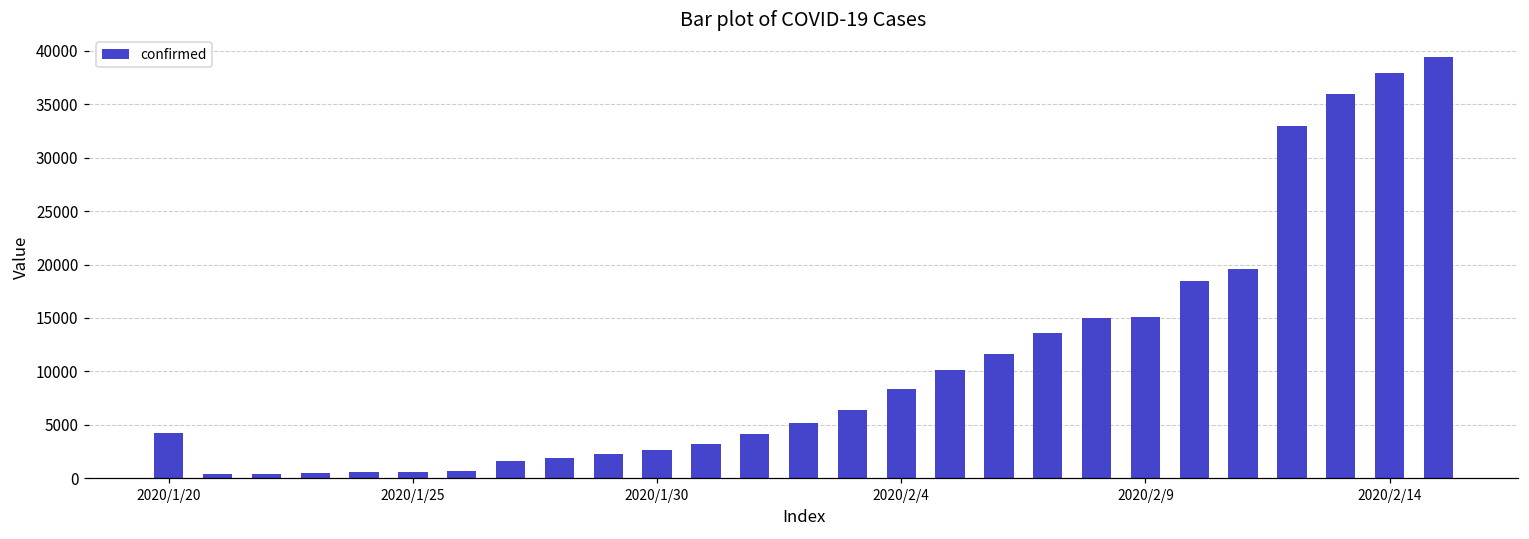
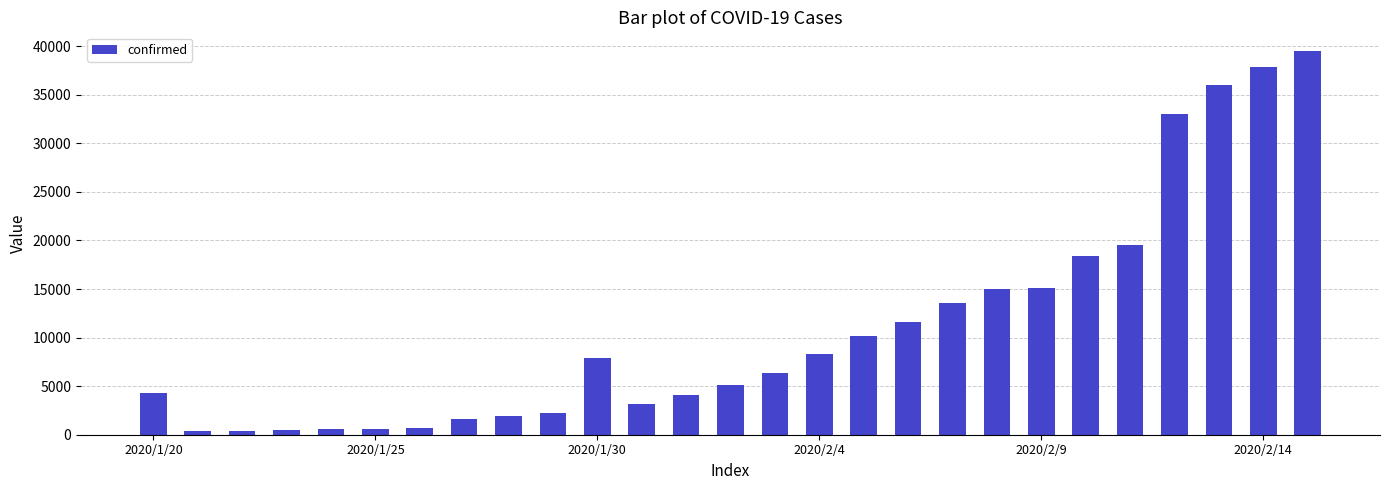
  {
    "2020/1/20": 4000,
    "2020/1/25": 1000,
-   "2020/1/30": 3000,
+   "2020/1/30": 8000,
    "2020/2/4": 8000,
    "2020/2/9": 15000,
    "2020/2/14": 38000
  }
